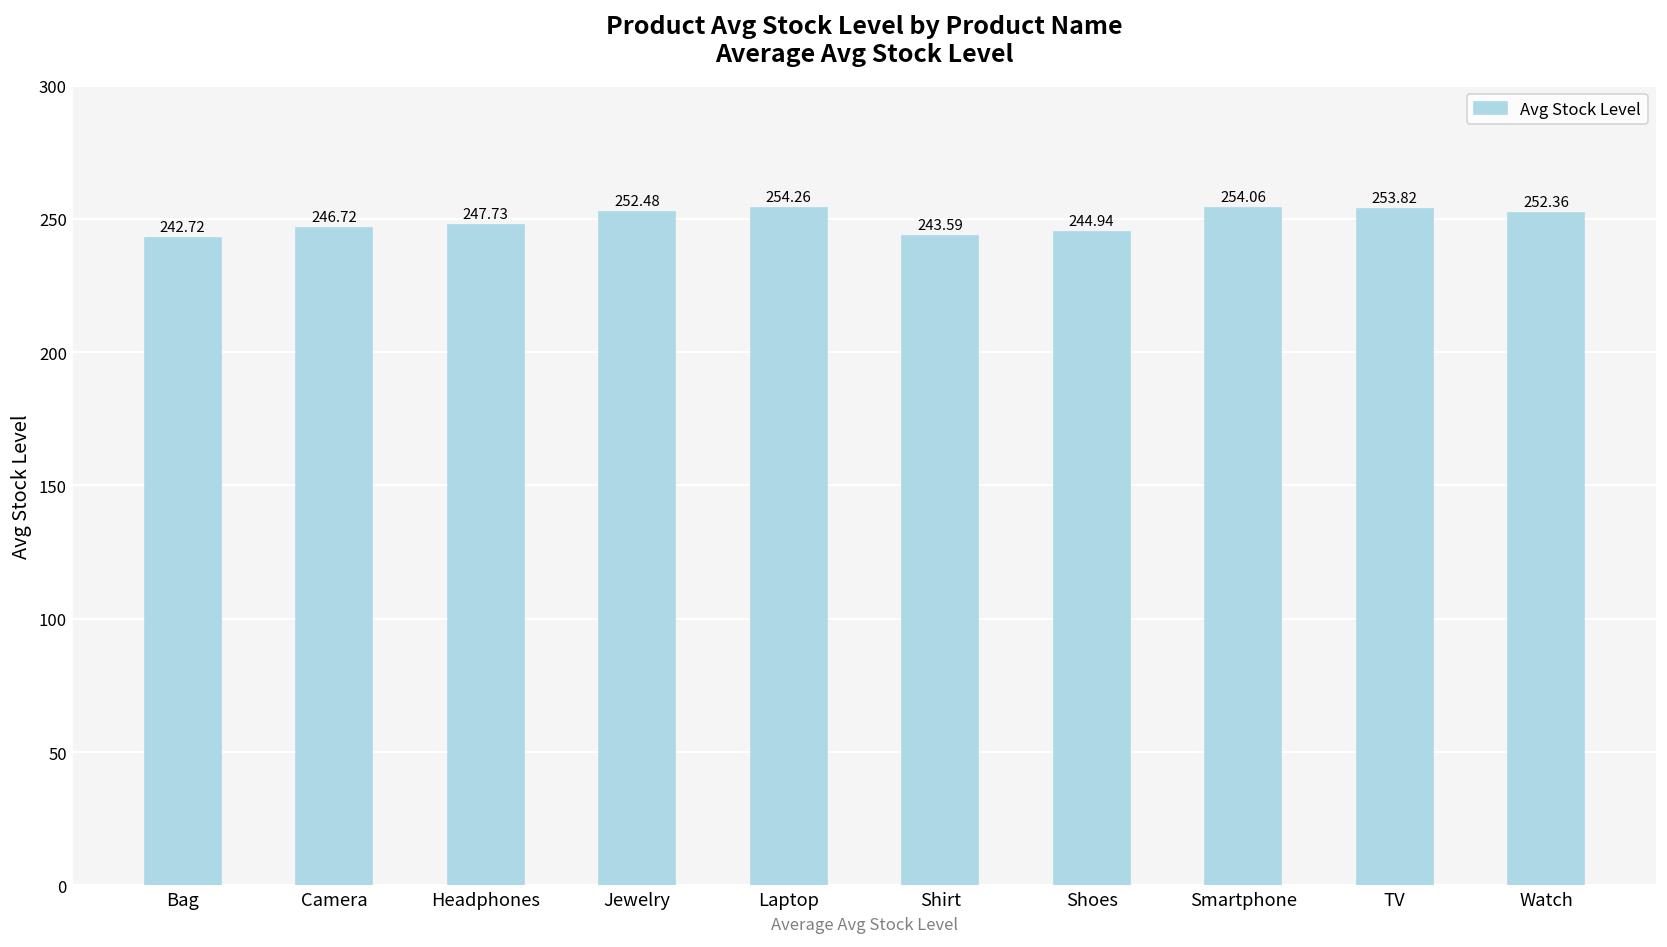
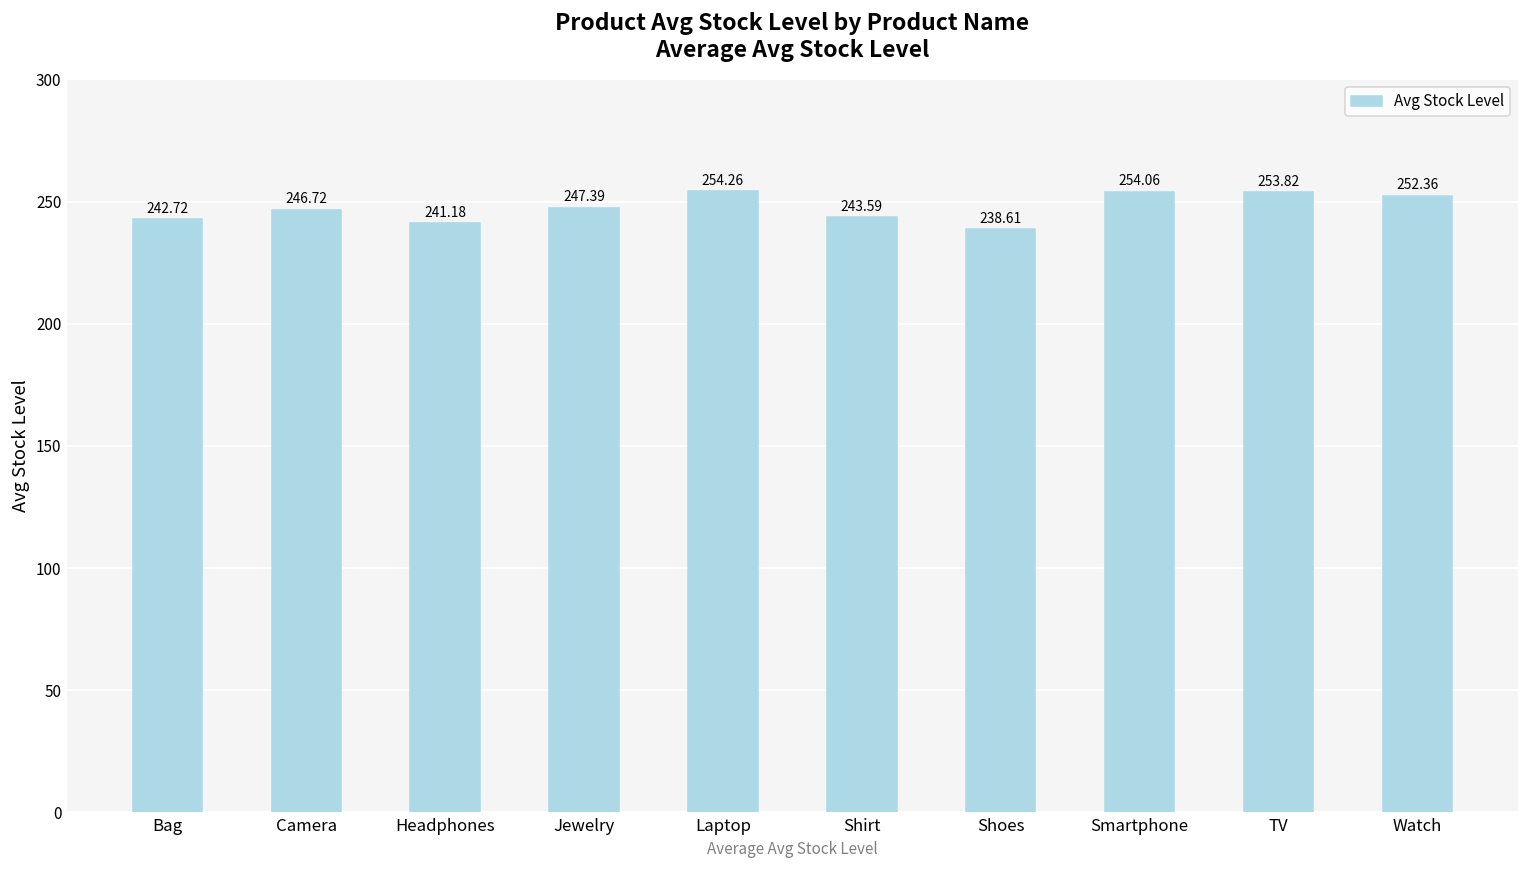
  {
    "Bag": 242.72,
    "Camera": 246.72,
-   "Headphones": 247.73,
-   "Jewelry": 252.48,
+   "Headphones": 241.18,
+   "Jewelry": 247.39,
    "Laptop": 254.26,
    "Shirt": 243.59,
-   "Shoes": 244.94,
+   "Shoes": 238.61,
    "Smartphone": 254.06,
    "TV": 253.82,
    "Watch": 252.36
  }
